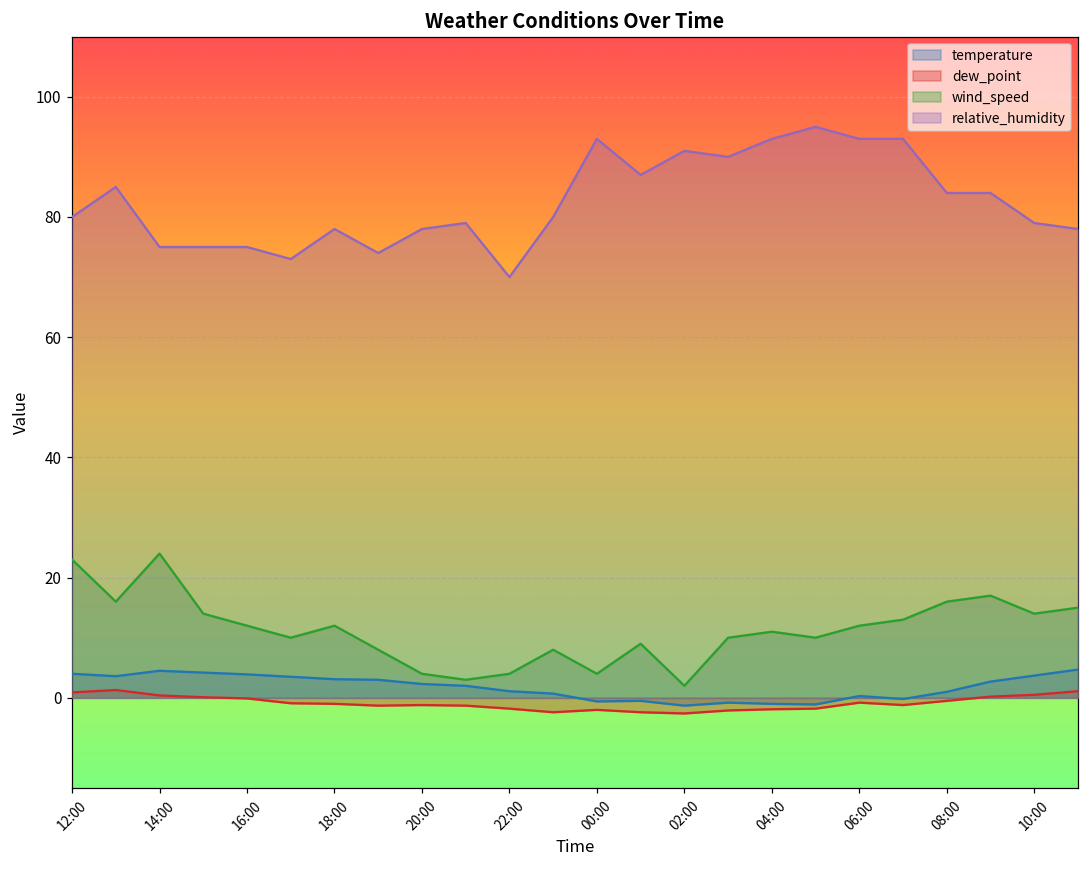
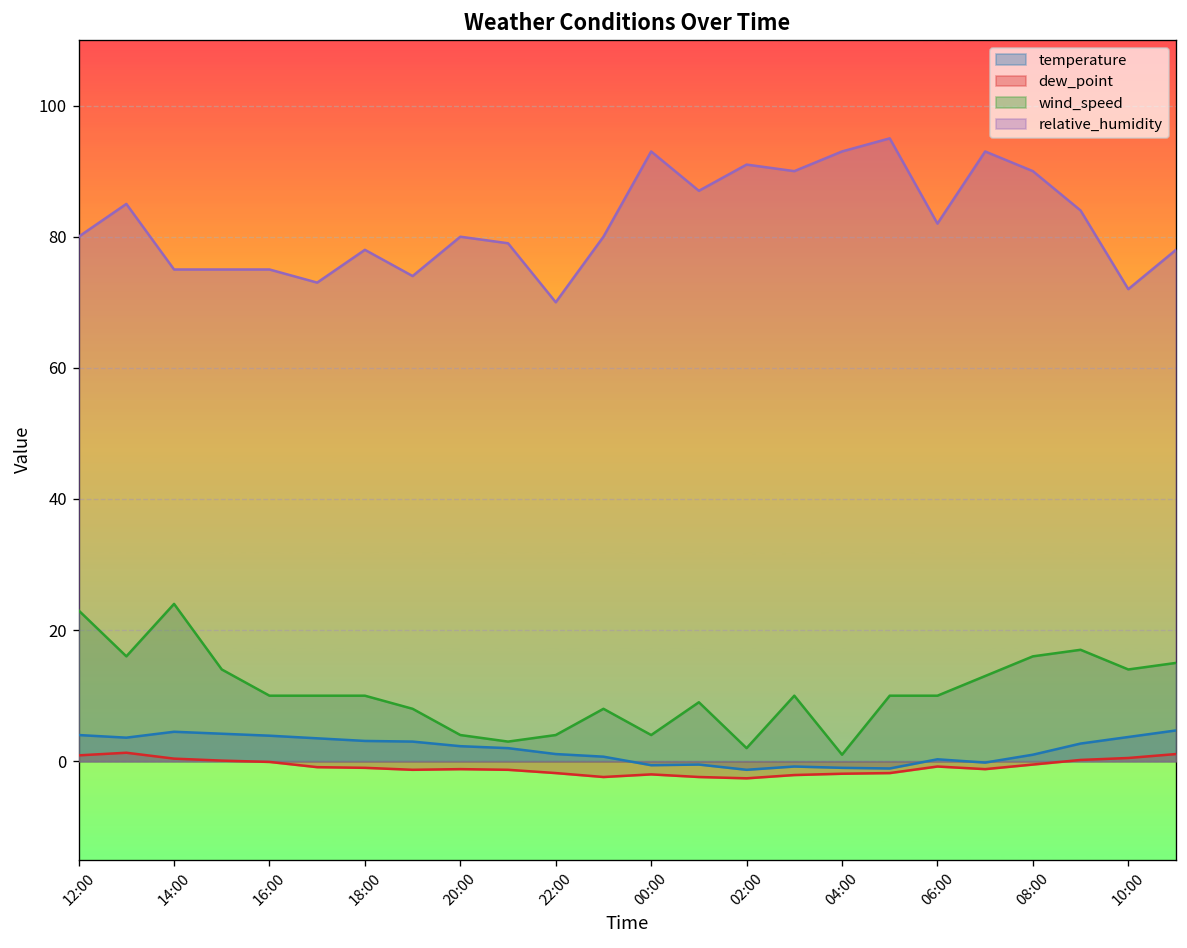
  {
    "wind_speed": {
      "12:00": 23,
      "14:00": 24,
-     "16:00": 12,
-     "18:00": 12,
+     "16:00": 10,
+     "18:00": 10,
      "20:00": 4,
      "22:00": 4,
      "00:00": 4,
      "02:00": 2,
-     "04:00": 11,
-     "06:00": 12,
+     "04:00": 1,
+     "06:00": 10,
      "08:00": 16,
      "10:00": 14
    },
    "relative_humidity": {
      "12:00": 80,
      "14:00": 75,
      "16:00": 75,
      "18:00": 78,
-     "20:00": 78,
+     "20:00": 80,
      "22:00": 70,
      "00:00": 93,
      "02:00": 91,
      "04:00": 93,
-     "06:00": 93,
-     "08:00": 84,
-     "10:00": 79
+     "06:00": 82,
+     "08:00": 90,
+     "10:00": 72
    }
  }
